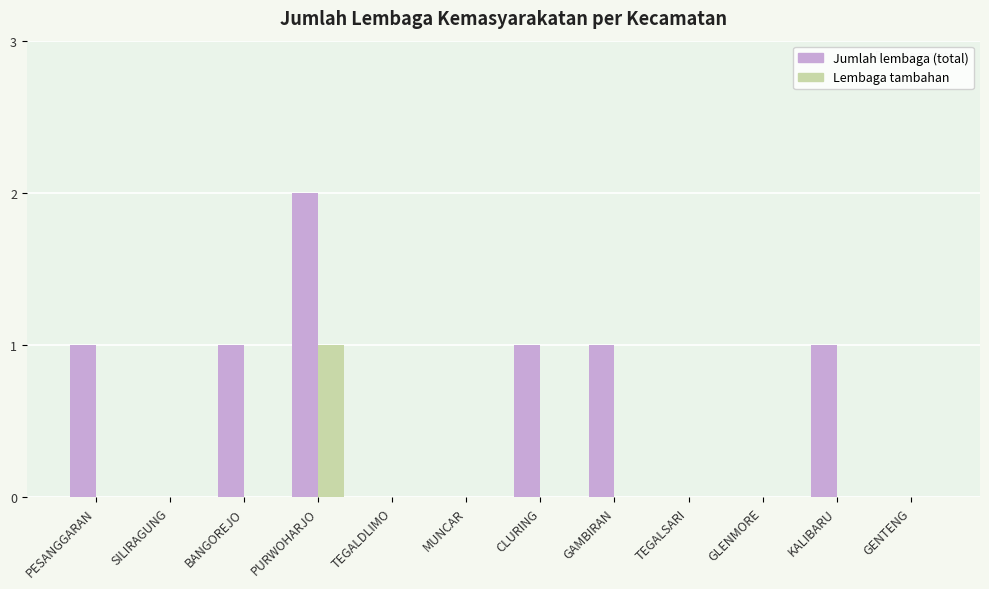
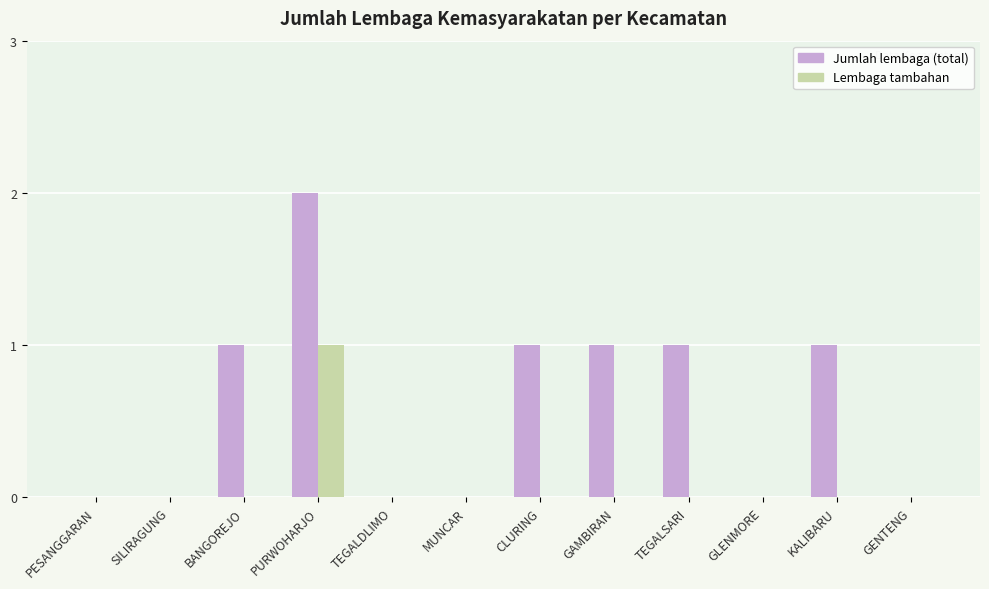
  {
    "Jumlah lembaga (total)": {
-     "PESANGGARAN": 1,
+     "PESANGGARAN": 0,
      "SILIRAGUNG": 0,
      "BANGOREJO": 1,
      "PURWOHARJO": 2,
      "TEGALDLIMO": 0,
      "MUNCAR": 0,
      "CLURING": 1,
      "GAMBIRAN": 1,
-     "TEGALSARI": 0,
+     "TEGALSARI": 1,
      "GLENMORE": 0,
      "KALIBARU": 1,
      "GENTENG": 0
    },
    "Lembaga tambahan": {
      "PESANGGARAN": 0,
      "SILIRAGUNG": 0,
      "BANGOREJO": 0,
      "PURWOHARJO": 1,
      "TEGALDLIMO": 0,
      "MUNCAR": 0,
      "CLURING": 0,
      "GAMBIRAN": 0,
      "TEGALSARI": 0,
      "GLENMORE": 0,
      "KALIBARU": 0,
      "GENTENG": 0
    }
  }
